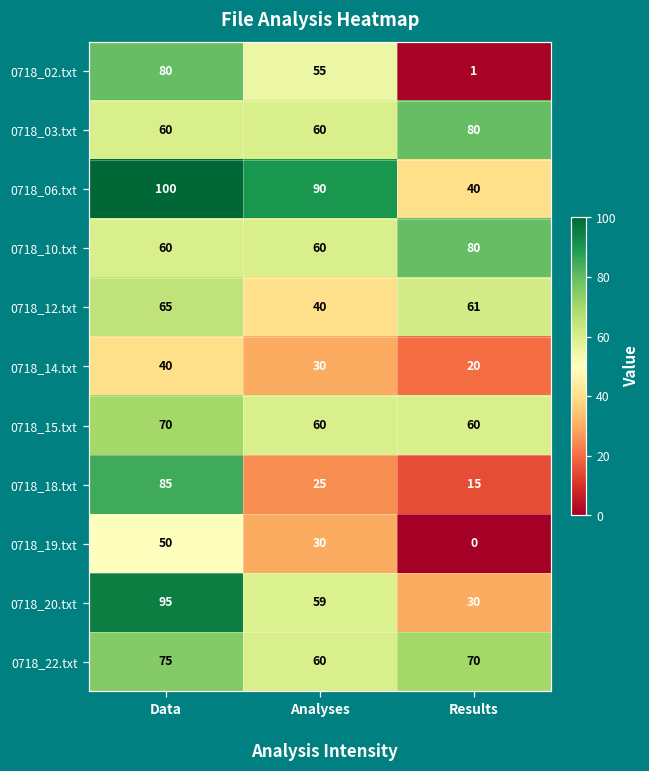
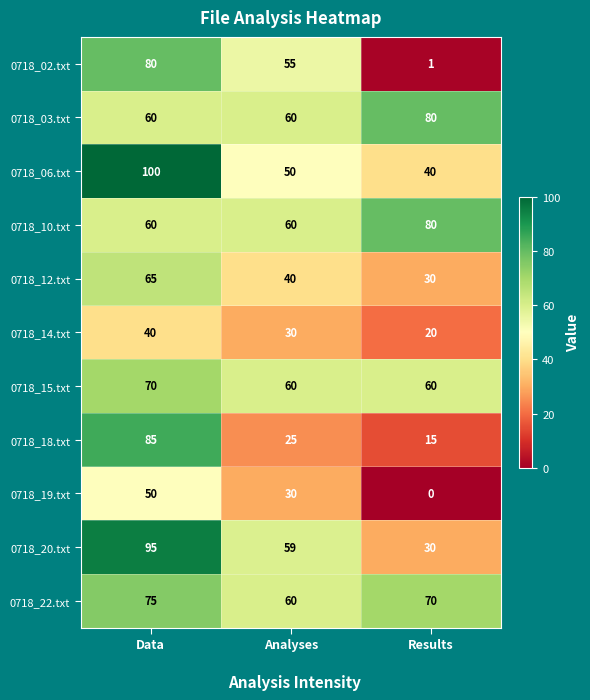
  {
    "0718_02.txt": {
      "Data": 80,
      "Analyses": 55,
      "Results": 1
    },
    "0718_03.txt": {
      "Data": 60,
      "Analyses": 60,
      "Results": 80
    },
    "0718_06.txt": {
      "Data": 100,
-     "Analyses": 90,
+     "Analyses": 50,
      "Results": 40
    },
    "0718_10.txt": {
      "Data": 60,
      "Analyses": 60,
      "Results": 80
    },
    "0718_12.txt": {
      "Data": 65,
      "Analyses": 40,
-     "Results": 61
+     "Results": 30
    },
    "0718_14.txt": {
      "Data": 40,
      "Analyses": 30,
      "Results": 20
    },
    "0718_15.txt": {
      "Data": 70,
      "Analyses": 60,
      "Results": 60
    },
    "0718_18.txt": {
      "Data": 85,
      "Analyses": 25,
      "Results": 15
    },
    "0718_19.txt": {
      "Data": 50,
      "Analyses": 30,
      "Results": 0
    },
    "0718_20.txt": {
      "Data": 95,
      "Analyses": 59,
      "Results": 30
    },
    "0718_22.txt": {
      "Data": 75,
      "Analyses": 60,
      "Results": 70
    }
  }
